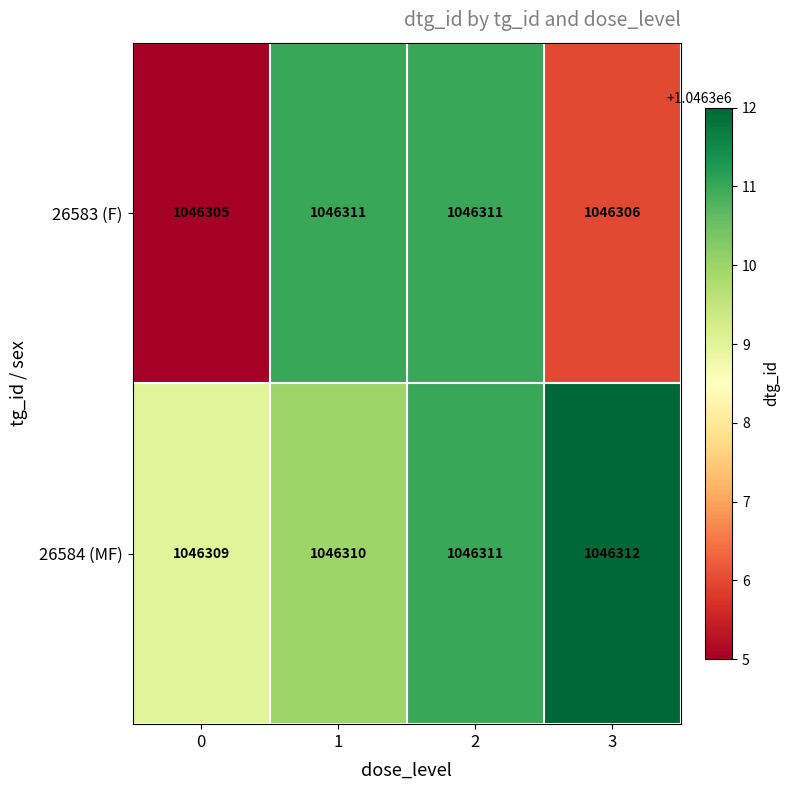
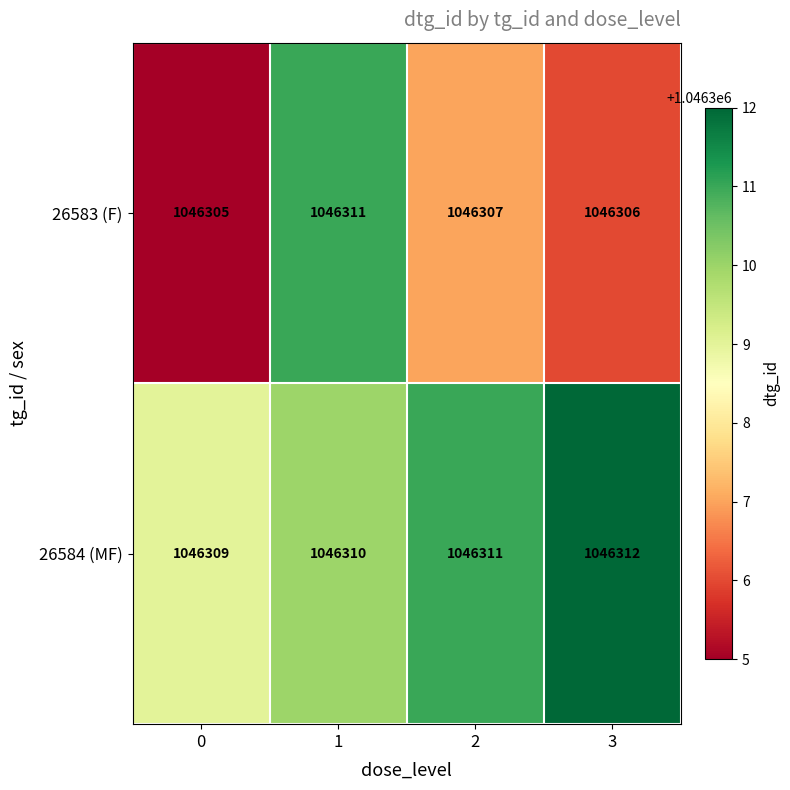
  {
    "26583 (F)": {
      "0": 1046305,
      "1": 1046311,
-     "2": 1046311,
+     "2": 1046307,
      "3": 1046306
    },
    "26584 (MF)": {
      "0": 1046309,
      "1": 1046310,
      "2": 1046311,
      "3": 1046312
    }
  }
